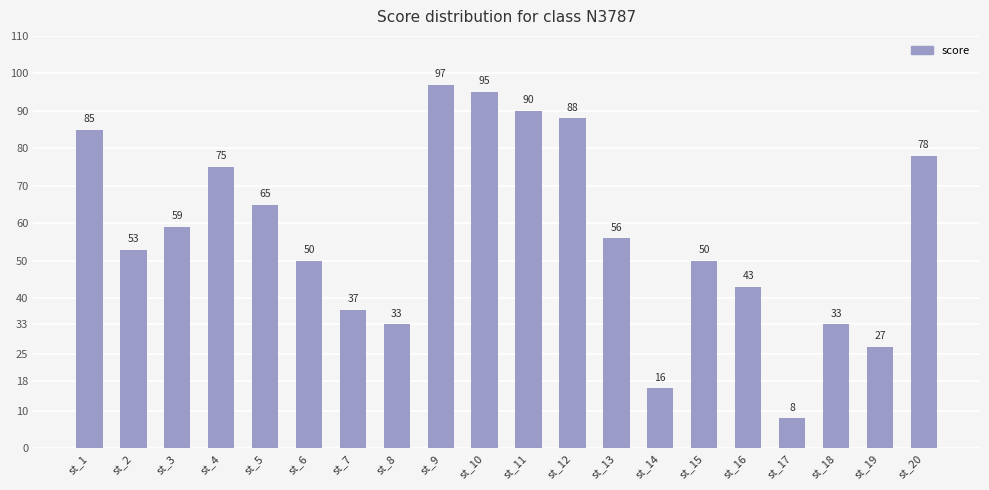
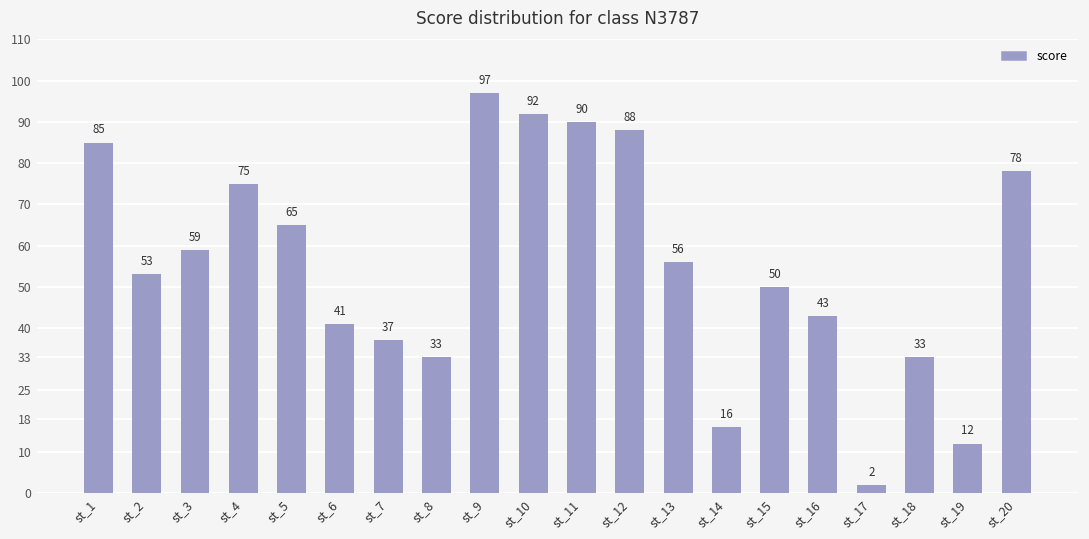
  {
    "st_1": 85,
    "st_2": 53,
    "st_3": 59,
    "st_4": 75,
    "st_5": 65,
-   "st_6": 50,
+   "st_6": 41,
    "st_7": 37,
    "st_8": 33,
    "st_9": 97,
-   "st_10": 95,
+   "st_10": 92,
    "st_11": 90,
    "st_12": 88,
    "st_13": 56,
    "st_14": 16,
    "st_15": 50,
    "st_16": 43,
-   "st_17": 8,
+   "st_17": 2,
    "st_18": 33,
-   "st_19": 27,
+   "st_19": 12,
    "st_20": 78
  }
